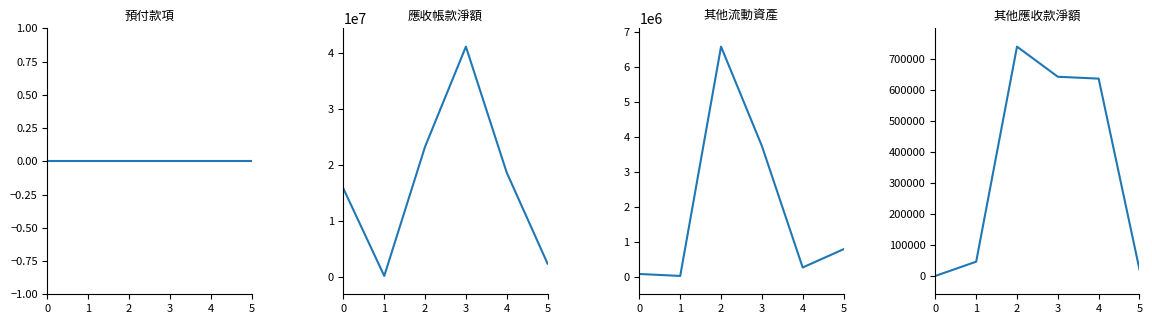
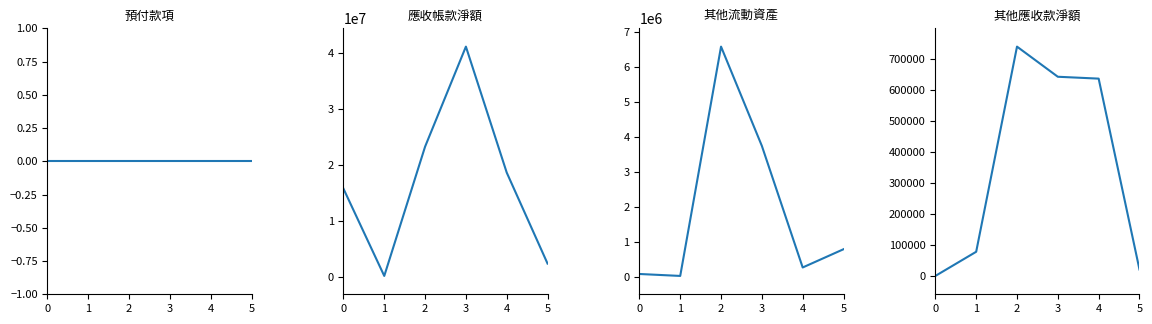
  {
    "預付款項": {
      "0": 0.00,
      "1": 0.00,
      "2": 0.00,
      "3": 0.00,
      "4": 0.00,
      "5": 0.00
    },
    "應收帳款淨額": {
      "0": 16000000,
      "1": 0,
      "2": 23000000,
      "3": 41000000,
      "4": 19000000,
      "5": 2000000
    },
    "其他流動資產": {
      "0": 100000,
      "1": 0,
      "2": 6600000,
      "3": 3700000,
      "4": 300000,
      "5": 800000
    },
    "其他應收款淨額": {
      "0": 0,
-     "1": 50000,
+     "1": 80000,
      "2": 740000,
      "3": 640000,
      "4": 640000,
      "5": 20000
    }
  }
